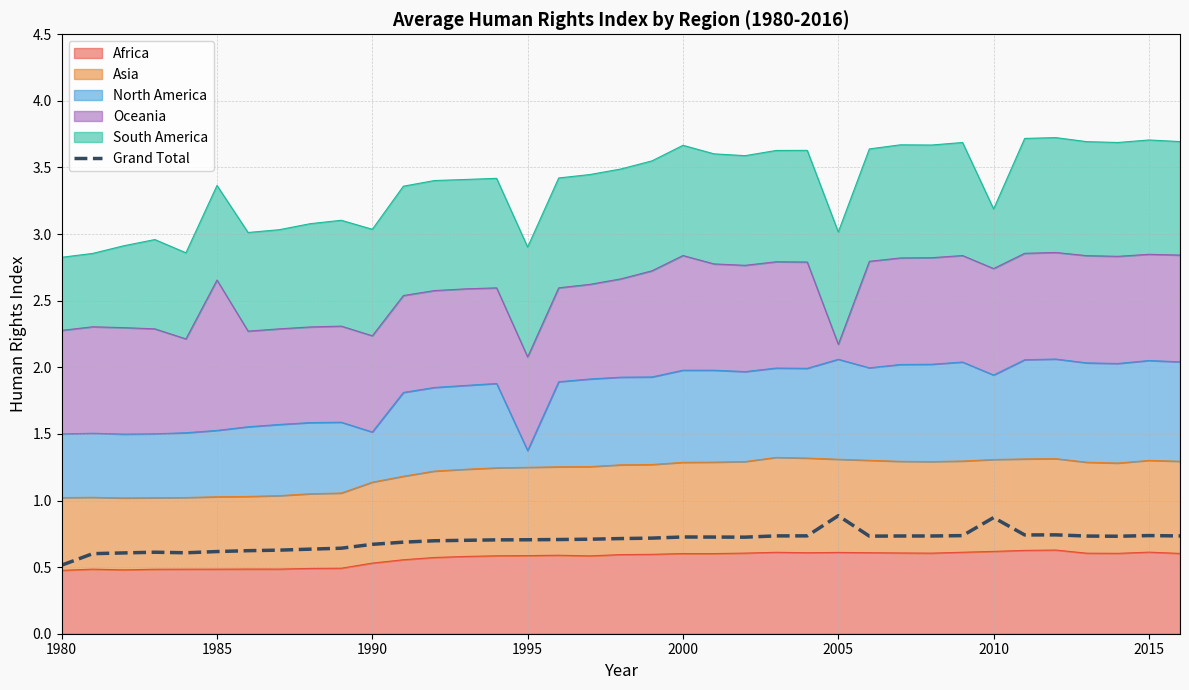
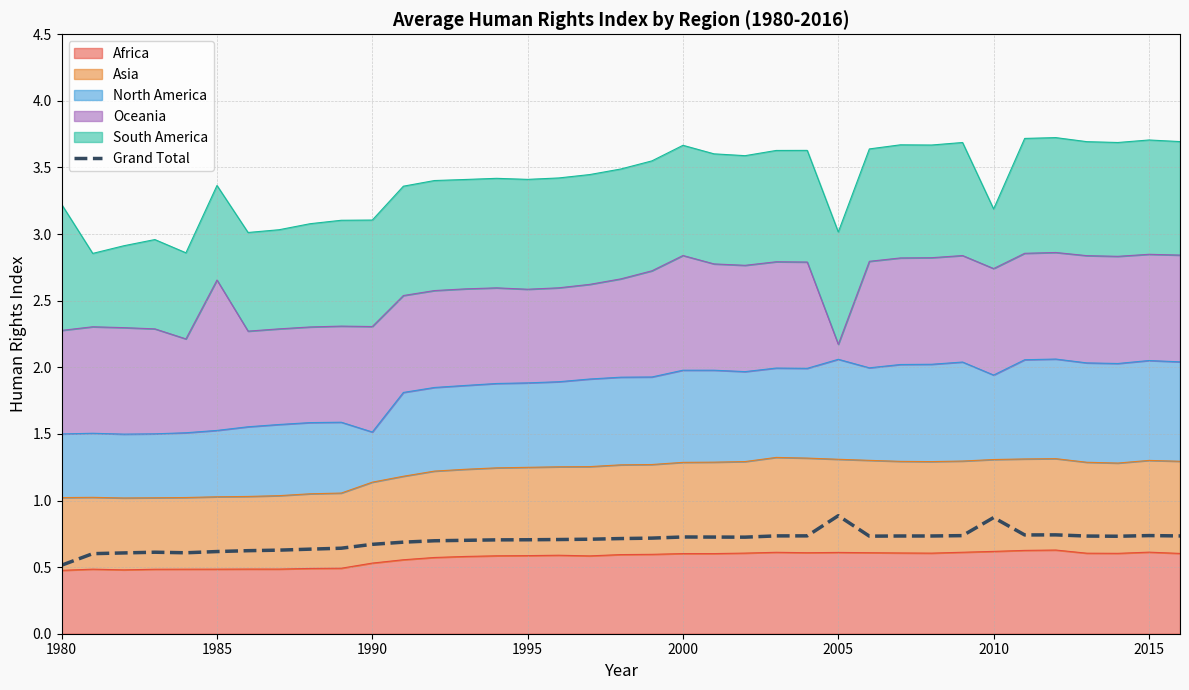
  {
    "North America": {
      "1980": 0.48,
      "1985": 0.50,
      "1990": 0.38,
-     "1995": 0.13,
+     "1995": 0.63,
      "2000": 0.69,
      "2005": 0.75,
      "2010": 0.63,
      "2015": 0.75
    },
    "Oceania": {
      "1980": 0.78,
      "1985": 1.13,
-     "1990": 0.72,
+     "1990": 0.79,
      "1995": 0.70,
      "2000": 0.86,
      "2005": 0.11,
      "2010": 0.80,
      "2015": 0.80
    },
    "South America": {
-     "1980": 0.55,
+     "1980": 0.95,
      "1985": 0.71,
      "1990": 0.80,
      "1995": 0.82,
      "2000": 0.83,
      "2005": 0.84,
      "2010": 0.45,
      "2015": 0.86
    },
    "Grand Total": {
      "1980": 0.51,
      "1985": 0.62,
      "1990": 0.67,
      "1995": 0.71,
      "2000": 0.73,
      "2005": 0.89,
      "2010": 0.87,
      "2015": 0.74
    }
  }
